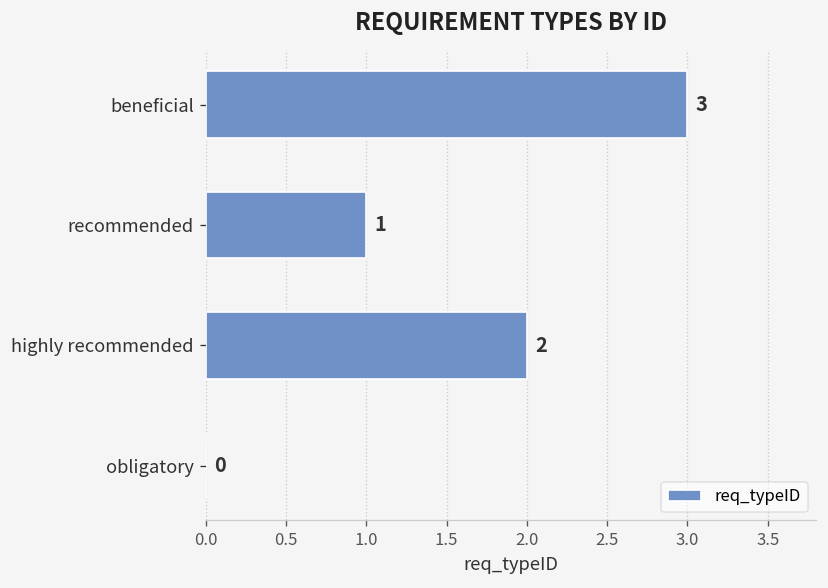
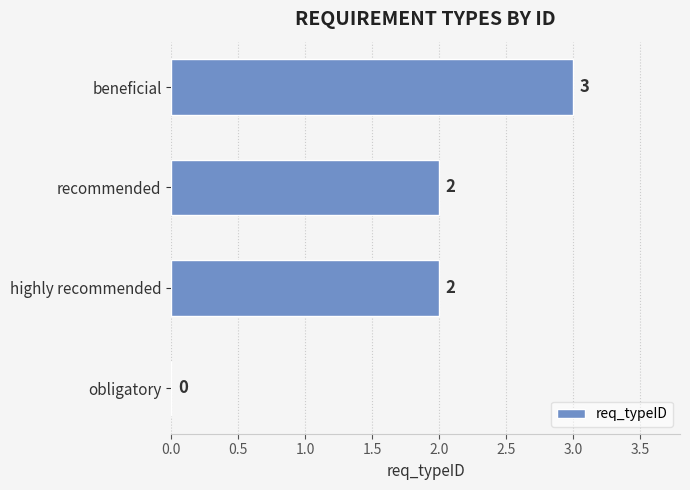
  {
    "beneficial": 3,
-   "recommended": 1,
+   "recommended": 2,
    "highly recommended": 2,
    "obligatory": 0
  }
